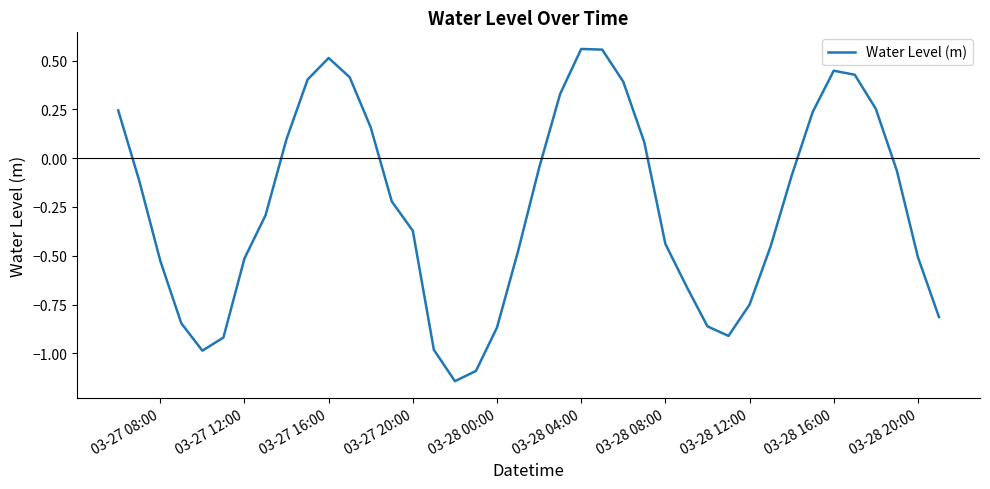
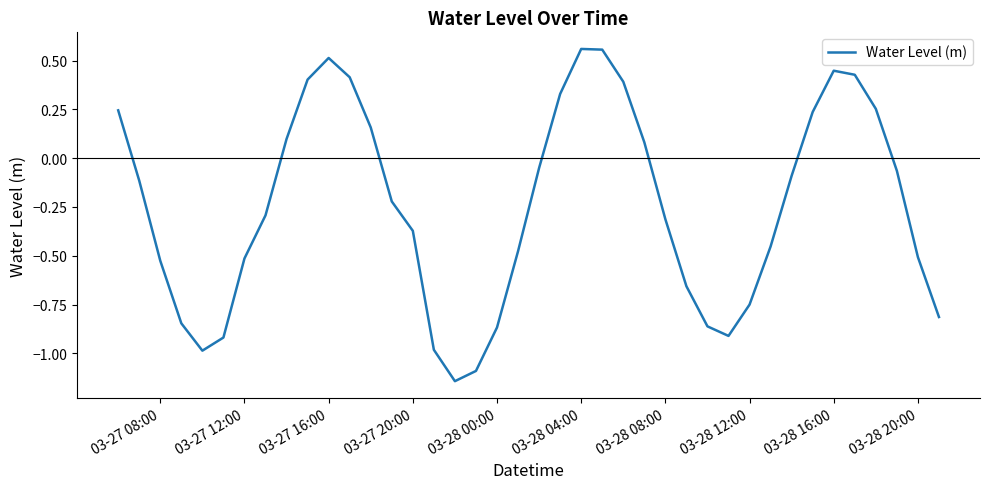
  {
    "03-27 08:00": -0.53,
    "03-27 12:00": -0.51,
    "03-27 16:00": 0.51,
    "03-27 20:00": -0.37,
    "03-28 00:00": -0.87,
    "03-28 04:00": 0.56,
-   "03-28 08:00": -0.44,
+   "03-28 08:00": -0.31,
    "03-28 12:00": -0.75,
    "03-28 16:00": 0.45,
    "03-28 20:00": -0.51
  }
